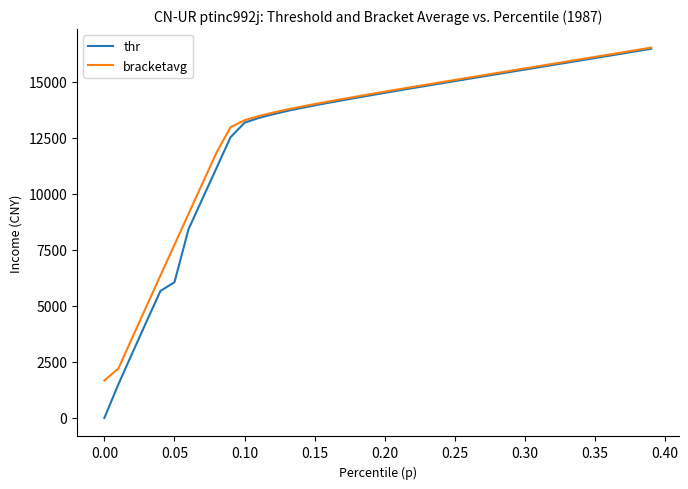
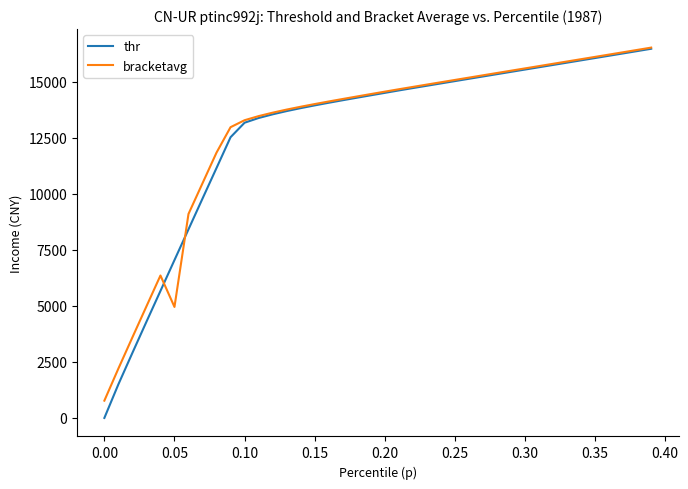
  {
    "thr": {
      "0.00": 0,
-     "0.05": 6100
+     "0.05": 7000
    },
    "bracketavg": {
-     "0.00": 1700,
-     "0.05": 7700
+     "0.00": 800,
+     "0.05": 5000
    }
  }
